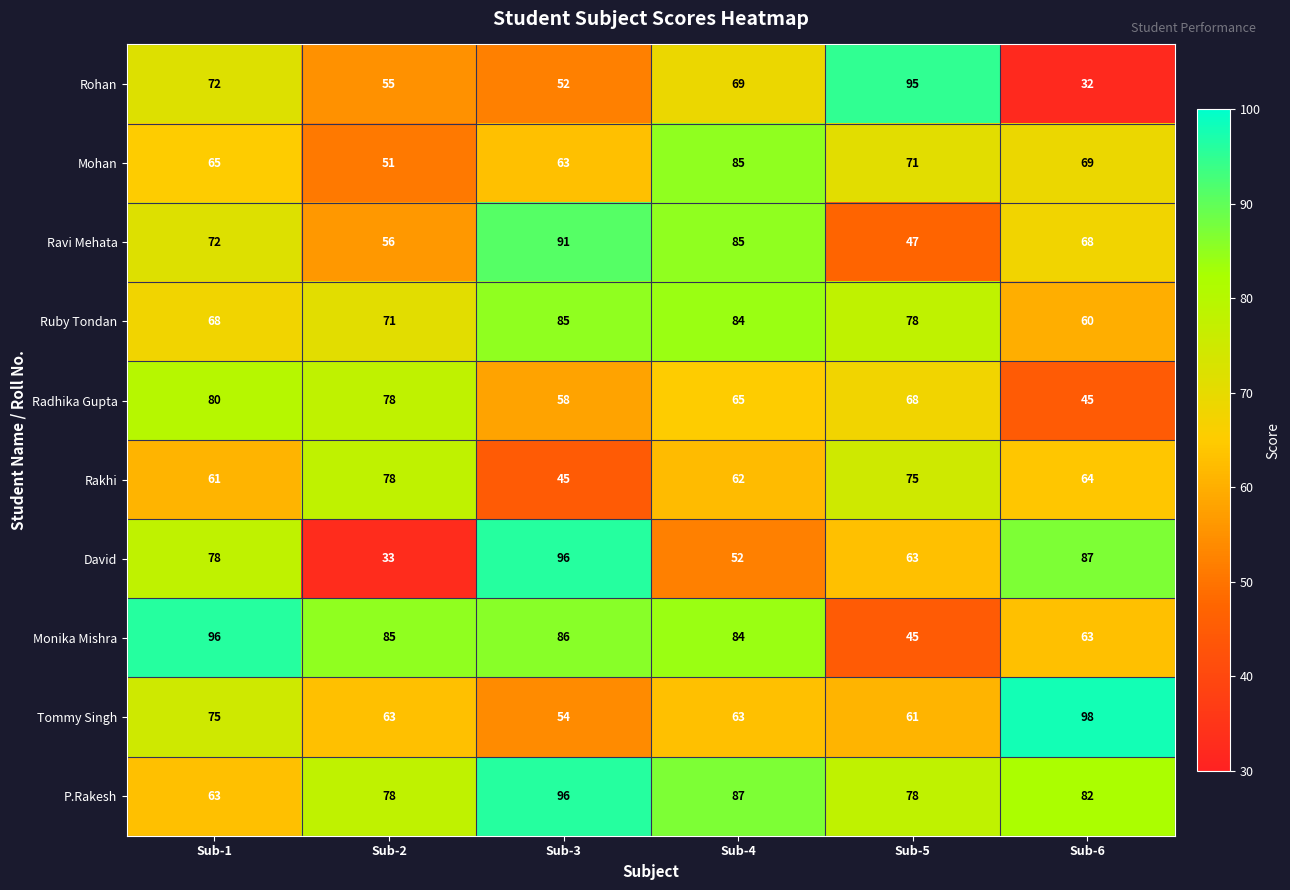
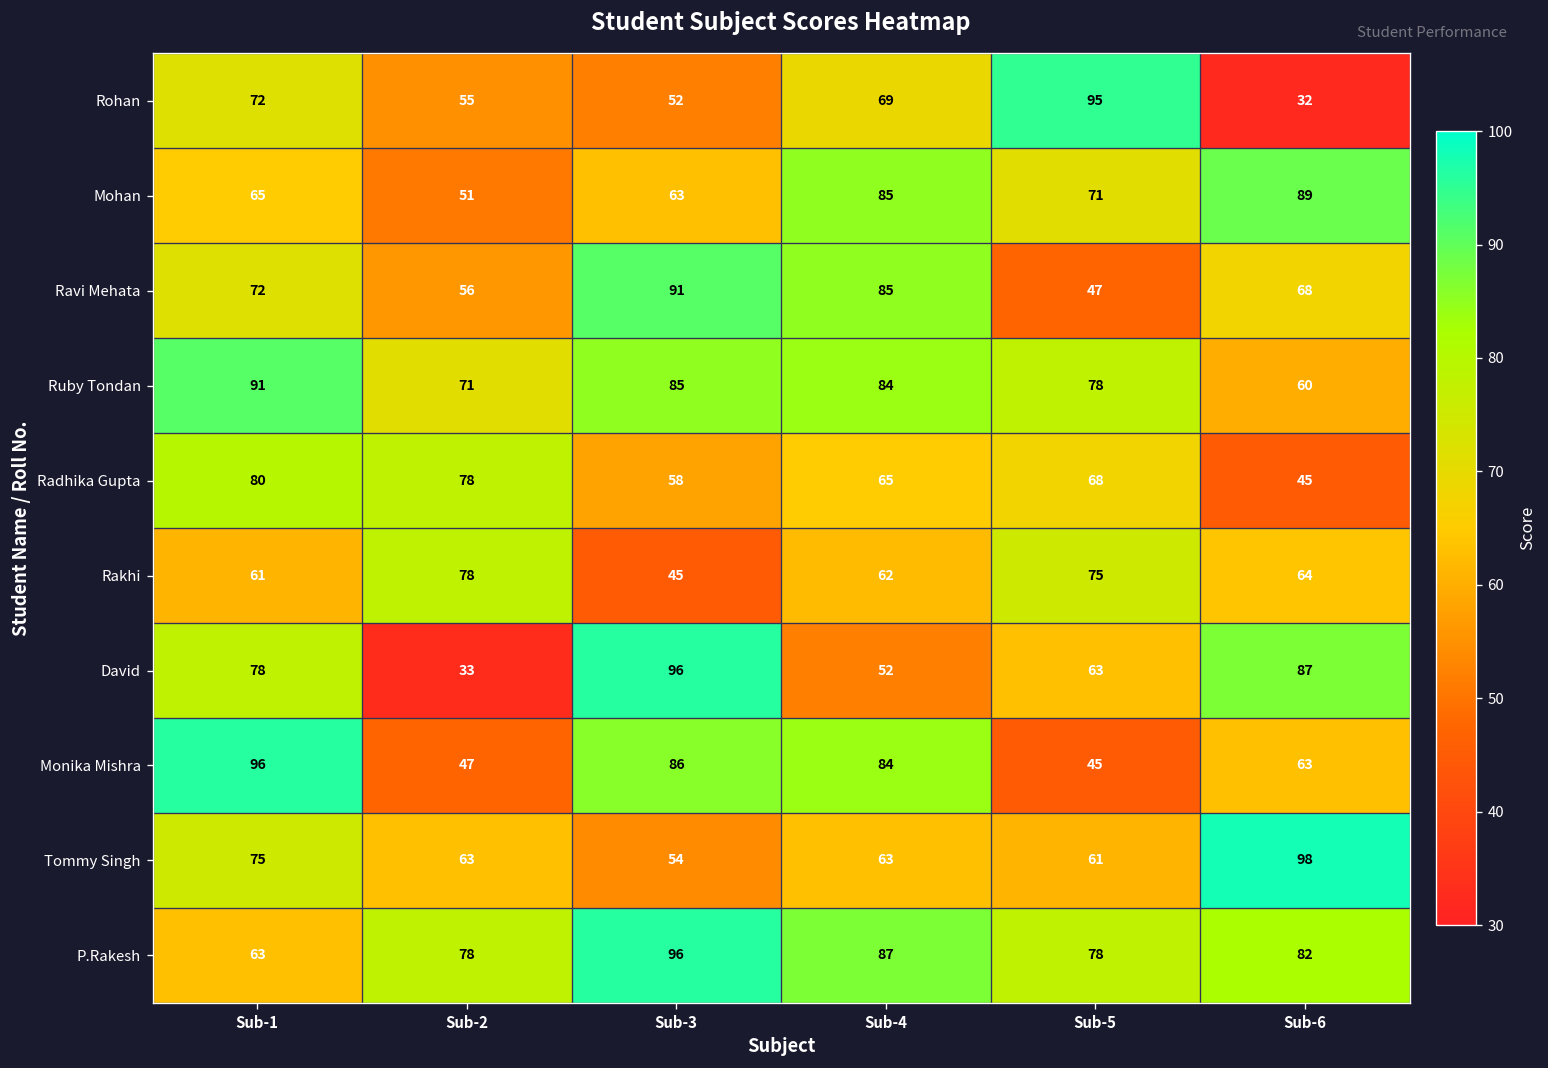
  {
    "Rohan": {
      "Sub-1": 72,
      "Sub-2": 55,
      "Sub-3": 52,
      "Sub-4": 69,
      "Sub-5": 95,
      "Sub-6": 32
    },
    "Mohan": {
      "Sub-1": 65,
      "Sub-2": 51,
      "Sub-3": 63,
      "Sub-4": 85,
      "Sub-5": 71,
-     "Sub-6": 69
+     "Sub-6": 89
    },
    "Ravi Mehata": {
      "Sub-1": 72,
      "Sub-2": 56,
      "Sub-3": 91,
      "Sub-4": 85,
      "Sub-5": 47,
      "Sub-6": 68
    },
    "Ruby Tondan": {
-     "Sub-1": 68,
+     "Sub-1": 91,
      "Sub-2": 71,
      "Sub-3": 85,
      "Sub-4": 84,
      "Sub-5": 78,
      "Sub-6": 60
    },
    "Radhika Gupta": {
      "Sub-1": 80,
      "Sub-2": 78,
      "Sub-3": 58,
      "Sub-4": 65,
      "Sub-5": 68,
      "Sub-6": 45
    },
    "Rakhi": {
      "Sub-1": 61,
      "Sub-2": 78,
      "Sub-3": 45,
      "Sub-4": 62,
      "Sub-5": 75,
      "Sub-6": 64
    },
    "David": {
      "Sub-1": 78,
      "Sub-2": 33,
      "Sub-3": 96,
      "Sub-4": 52,
      "Sub-5": 63,
      "Sub-6": 87
    },
    "Monika Mishra": {
      "Sub-1": 96,
-     "Sub-2": 85,
+     "Sub-2": 47,
      "Sub-3": 86,
      "Sub-4": 84,
      "Sub-5": 45,
      "Sub-6": 63
    },
    "Tommy Singh": {
      "Sub-1": 75,
      "Sub-2": 63,
      "Sub-3": 54,
      "Sub-4": 63,
      "Sub-5": 61,
      "Sub-6": 98
    },
    "P.Rakesh": {
      "Sub-1": 63,
      "Sub-2": 78,
      "Sub-3": 96,
      "Sub-4": 87,
      "Sub-5": 78,
      "Sub-6": 82
    }
  }
